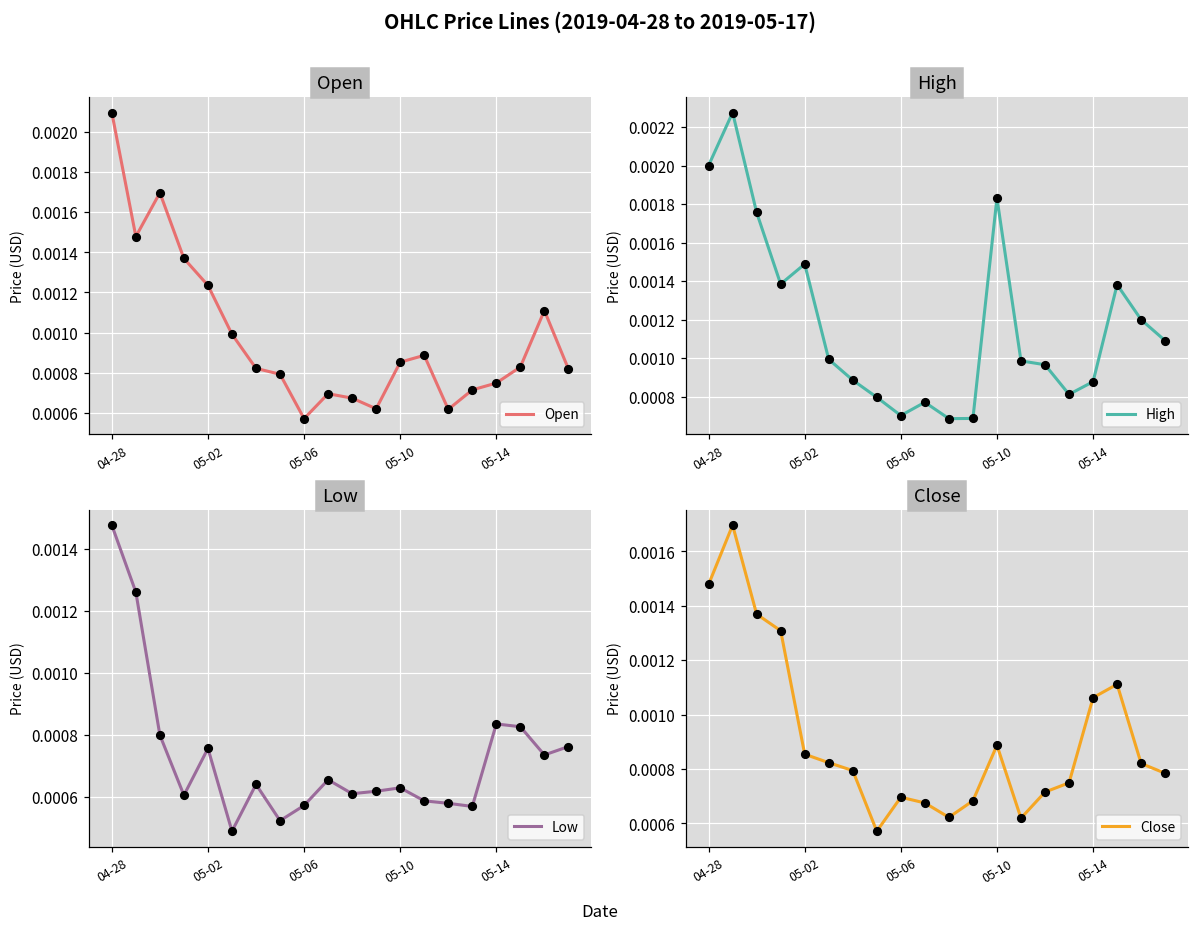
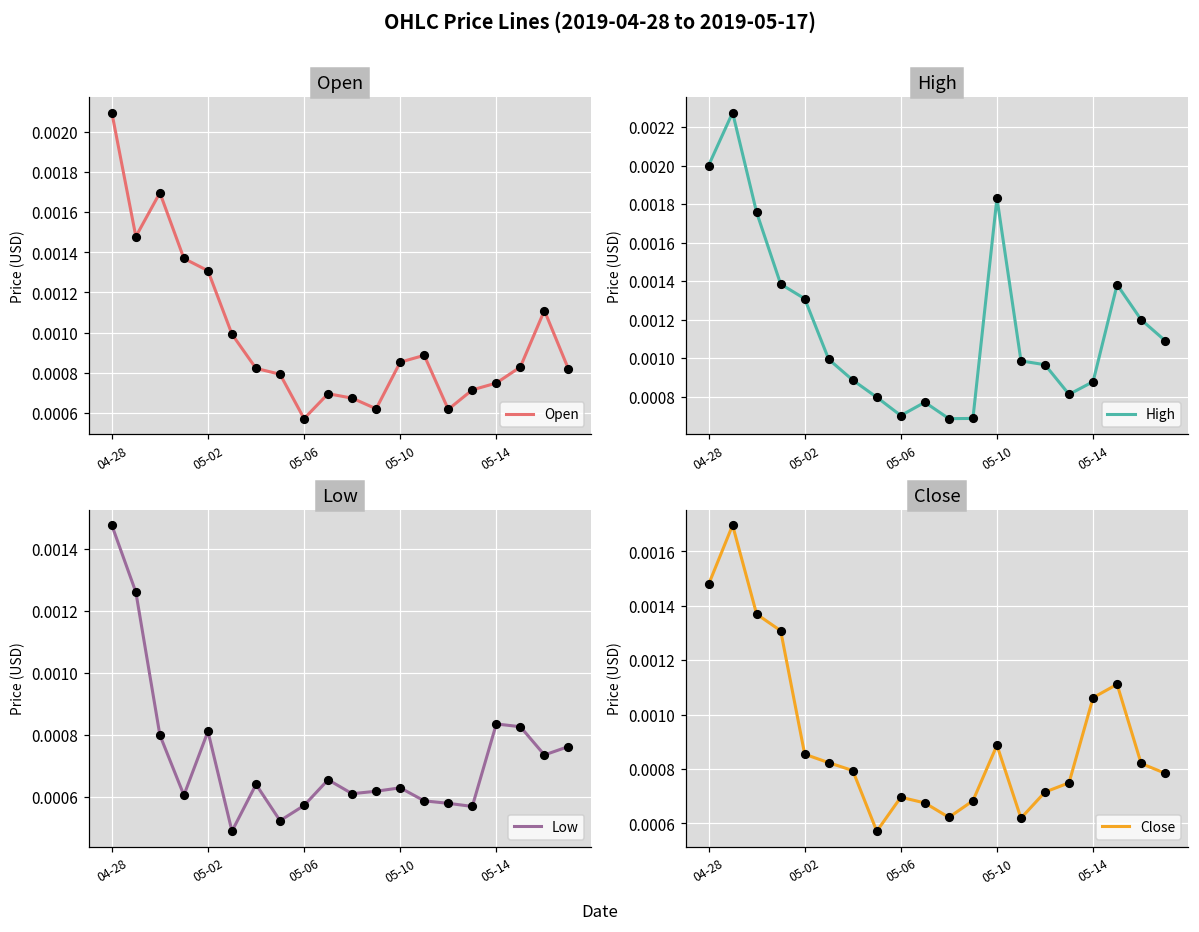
  {
    "Open": {
      "04-28": 0.00210,
-     "05-02": 0.00124,
+     "05-02": 0.00131,
      "05-06": 0.00057,
      "05-10": 0.00085,
      "05-14": 0.00075
    },
    "High": {
      "04-28": 0.00200,
-     "05-02": 0.00149,
+     "05-02": 0.00131,
      "05-06": 0.00070,
      "05-10": 0.00183,
      "05-14": 0.00088
    },
    "Low": {
      "04-28": 0.00148,
-     "05-02": 0.00076,
+     "05-02": 0.00081,
      "05-06": 0.00057,
      "05-10": 0.00063,
      "05-14": 0.00084
    },
    "Close": {
      "04-28": 0.00148,
      "05-02": 0.00085,
      "05-06": 0.00070,
      "05-10": 0.00089,
      "05-14": 0.00106
    }
  }
